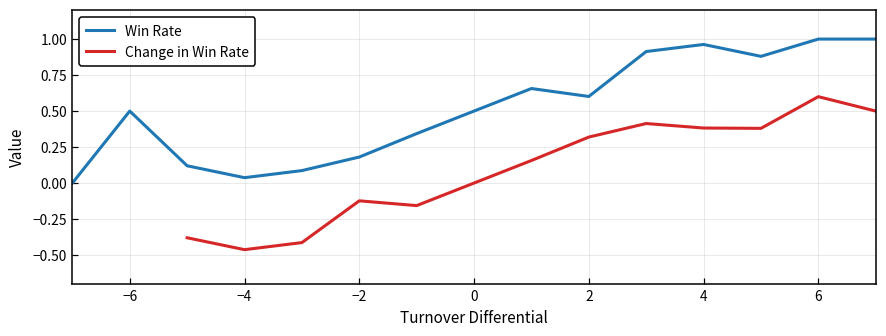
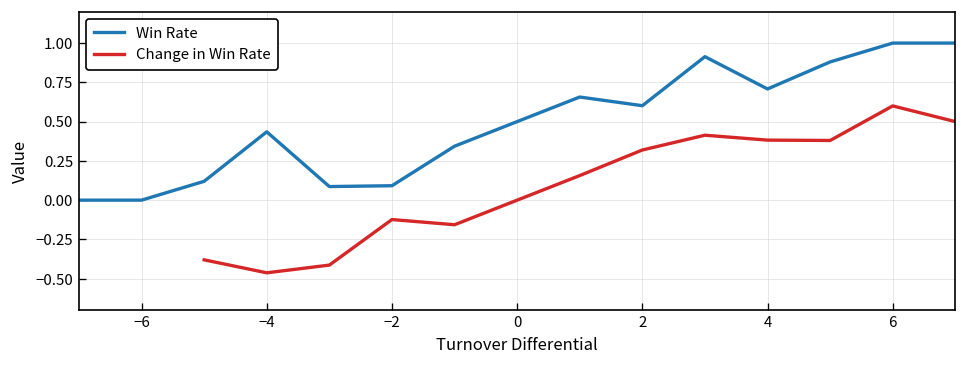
  {
    "Win Rate": {
-     "−6": 0.5,
-     "−4": 0.04,
-     "−2": 0.18,
+     "−6": 0.0,
+     "−4": 0.44,
+     "−2": 0.09,
      "0": 0.50,
      "2": 0.60,
-     "4": 0.96,
+     "4": 0.71,
      "6": 1.00
    },
    "Change in Win Rate": {
      "−4": -0.46,
      "−2": -0.12,
      "0": 0.00,
      "2": 0.32,
      "4": 0.38,
      "6": 0.60
    }
  }
